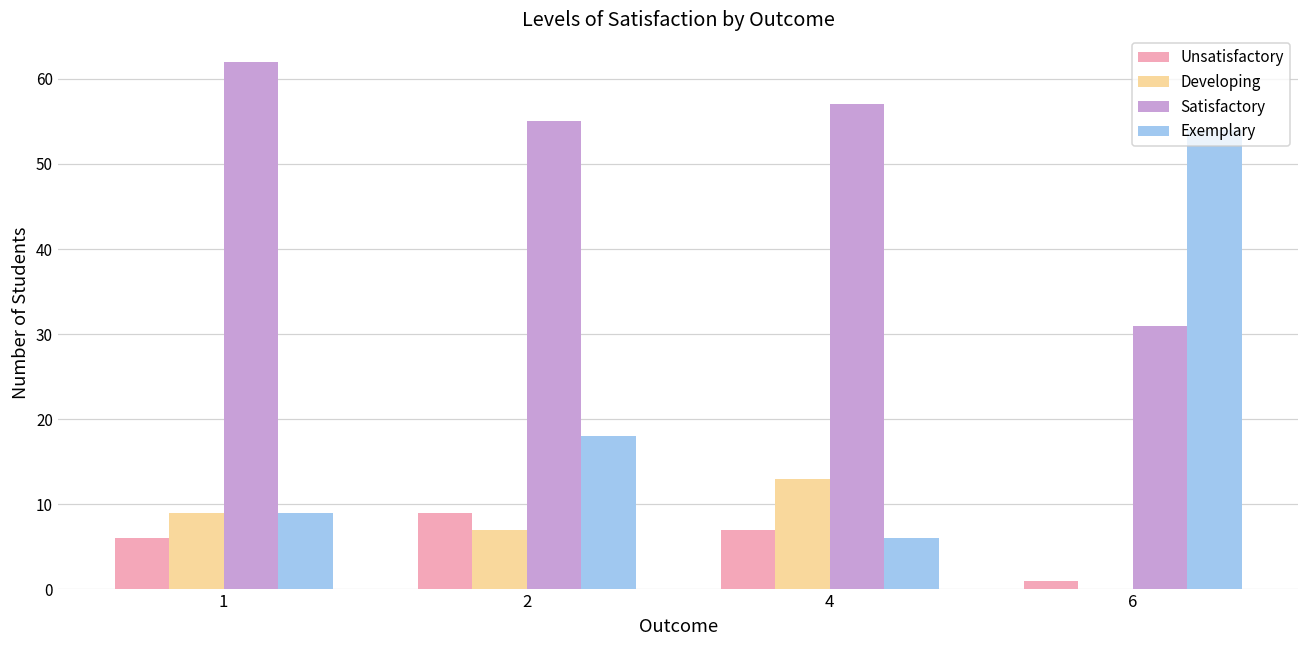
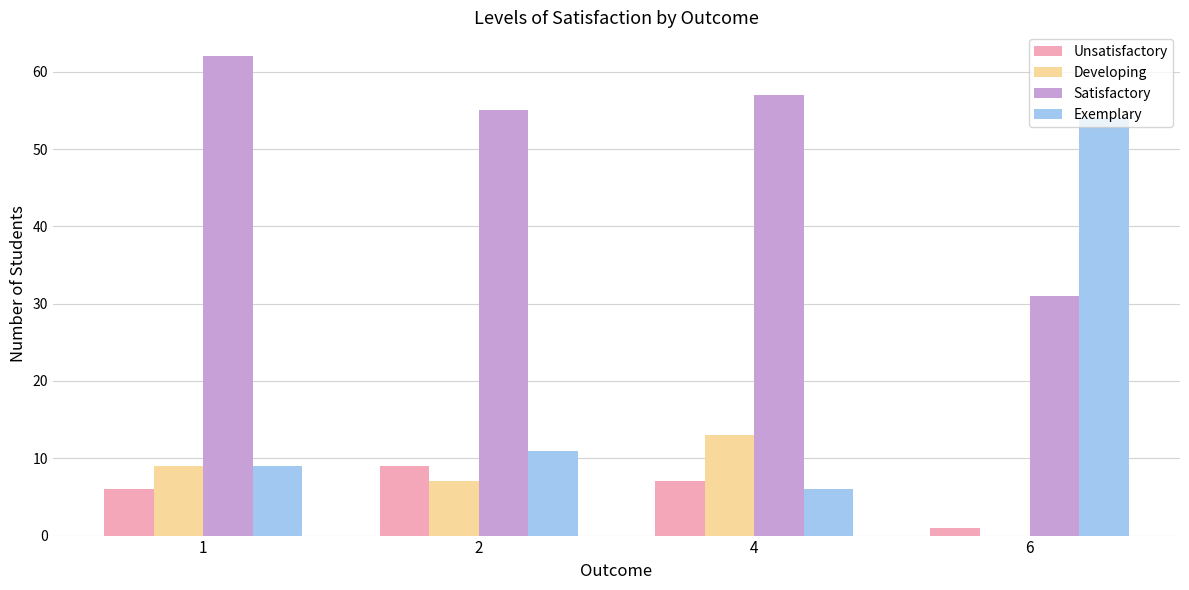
  {
    "Exemplary": {
      "1": 9,
-     "2": 18,
+     "2": 11,
      "4": 6
    }
  }
